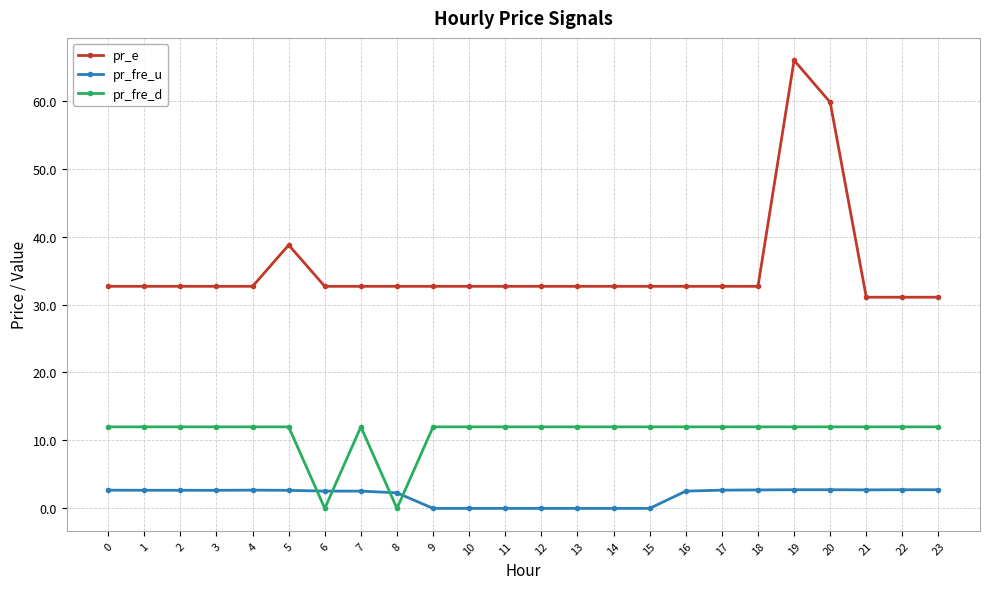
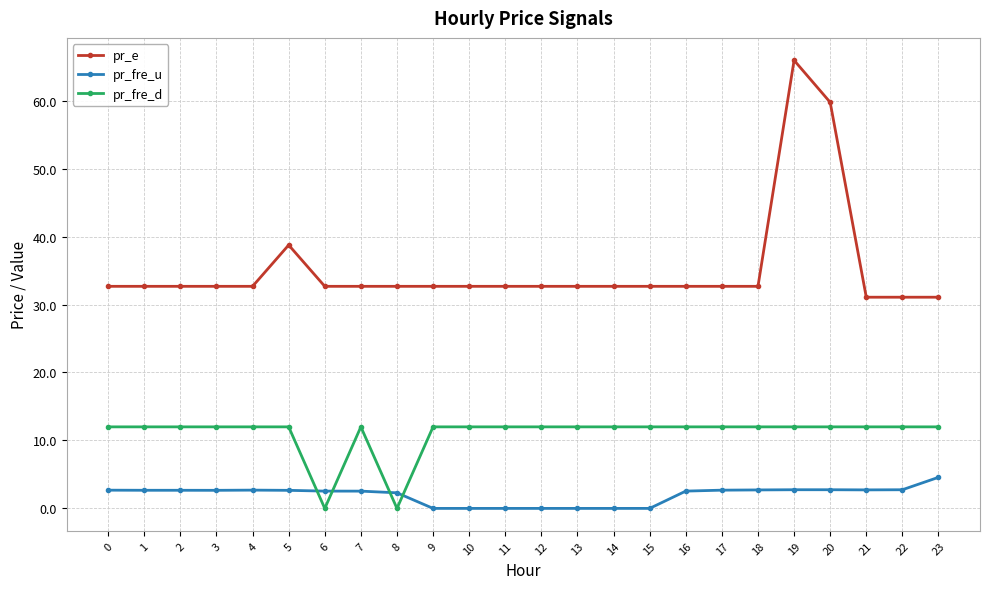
  {
    "pr_e": {
      "0": 33,
      "1": 33,
      "2": 33,
      "3": 33,
      "4": 33,
      "5": 39,
      "6": 33,
      "7": 33,
      "8": 33,
      "9": 33,
      "10": 33,
      "11": 33,
      "12": 33,
      "13": 33,
      "14": 33,
      "15": 33,
      "16": 33,
      "17": 33,
      "18": 33,
      "19": 66,
      "20": 60,
      "21": 31,
      "22": 31,
      "23": 31
    },
    "pr_fre_u": {
      "0": 3,
      "1": 3,
      "2": 3,
      "3": 3,
      "4": 3,
      "5": 3,
      "6": 3,
      "7": 3,
      "8": 2,
      "9": 0,
      "10": 0,
      "11": 0,
      "12": 0,
      "13": 0,
      "14": 0,
      "15": 0,
      "16": 3,
      "17": 3,
      "18": 3,
      "19": 3,
      "20": 3,
      "21": 3,
      "22": 3,
-     "23": 3
+     "23": 5
    },
    "pr_fre_d": {
      "0": 12,
      "1": 12,
      "2": 12,
      "3": 12,
      "4": 12,
      "5": 12,
      "6": 0,
      "7": 12,
      "8": 0,
      "9": 12,
      "10": 12,
      "11": 12,
      "12": 12,
      "13": 12,
      "14": 12,
      "15": 12,
      "16": 12,
      "17": 12,
      "18": 12,
      "19": 12,
      "20": 12,
      "21": 12,
      "22": 12,
      "23": 12
    }
  }
